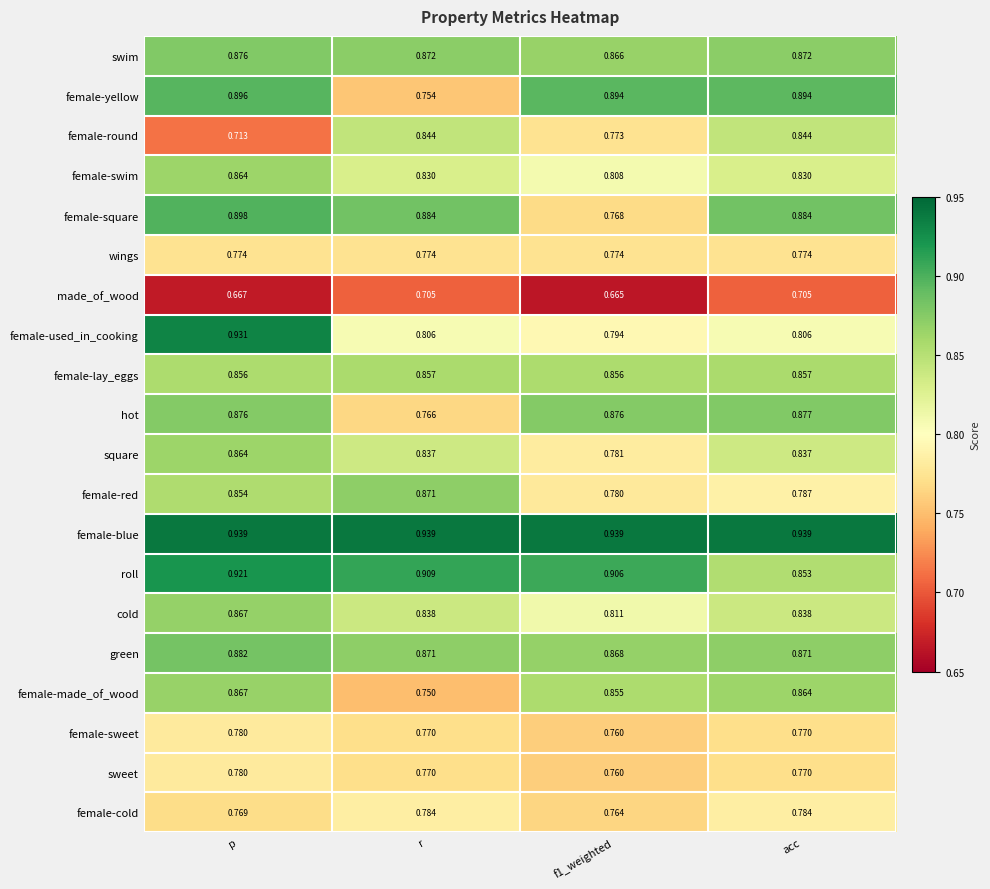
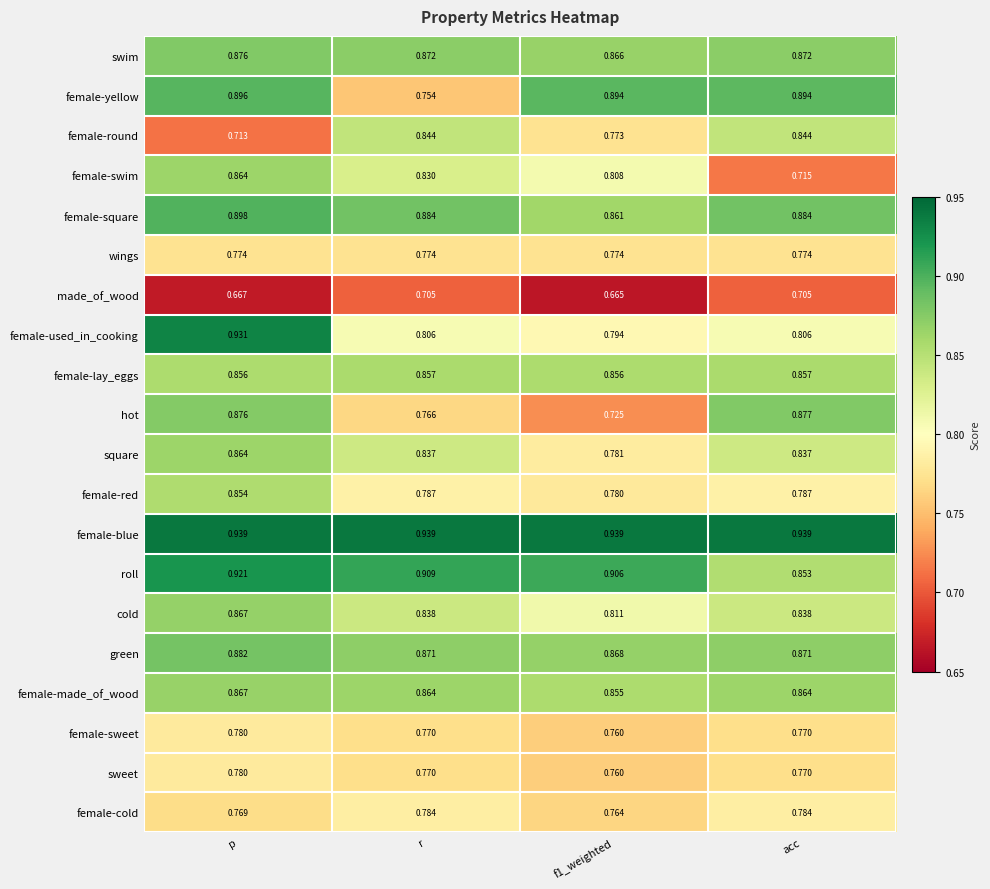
  {
    "swim": {
      "p": 0.876,
      "r": 0.872,
      "f1_weighted": 0.866,
      "acc": 0.872
    },
    "female-yellow": {
      "p": 0.896,
      "r": 0.754,
      "f1_weighted": 0.894,
      "acc": 0.894
    },
    "female-round": {
      "p": 0.713,
      "r": 0.844,
      "f1_weighted": 0.773,
      "acc": 0.844
    },
    "female-swim": {
      "p": 0.864,
      "r": 0.830,
      "f1_weighted": 0.808,
-     "acc": 0.830
+     "acc": 0.715
    },
    "female-square": {
      "p": 0.898,
      "r": 0.884,
-     "f1_weighted": 0.768,
+     "f1_weighted": 0.861,
      "acc": 0.884
    },
    "wings": {
      "p": 0.774,
      "r": 0.774,
      "f1_weighted": 0.774,
      "acc": 0.774
    },
    "made_of_wood": {
      "p": 0.667,
      "r": 0.705,
      "f1_weighted": 0.665,
      "acc": 0.705
    },
    "female-used_in_cooking": {
      "p": 0.931,
      "r": 0.806,
      "f1_weighted": 0.794,
      "acc": 0.806
    },
    "female-lay_eggs": {
      "p": 0.856,
      "r": 0.857,
      "f1_weighted": 0.856,
      "acc": 0.857
    },
    "hot": {
      "p": 0.876,
      "r": 0.766,
-     "f1_weighted": 0.876,
+     "f1_weighted": 0.725,
      "acc": 0.877
    },
    "square": {
      "p": 0.864,
      "r": 0.837,
      "f1_weighted": 0.781,
      "acc": 0.837
    },
    "female-red": {
      "p": 0.854,
-     "r": 0.871,
+     "r": 0.787,
      "f1_weighted": 0.780,
      "acc": 0.787
    },
    "female-blue": {
      "p": 0.939,
      "r": 0.939,
      "f1_weighted": 0.939,
      "acc": 0.939
    },
    "roll": {
      "p": 0.921,
      "r": 0.909,
      "f1_weighted": 0.906,
      "acc": 0.853
    },
    "cold": {
      "p": 0.867,
      "r": 0.838,
      "f1_weighted": 0.811,
      "acc": 0.838
    },
    "green": {
      "p": 0.882,
      "r": 0.871,
      "f1_weighted": 0.868,
      "acc": 0.871
    },
    "female-made_of_wood": {
      "p": 0.867,
-     "r": 0.750,
+     "r": 0.864,
      "f1_weighted": 0.855,
      "acc": 0.864
    },
    "female-sweet": {
      "p": 0.780,
      "r": 0.770,
      "f1_weighted": 0.760,
      "acc": 0.770
    },
    "sweet": {
      "p": 0.780,
      "r": 0.770,
      "f1_weighted": 0.760,
      "acc": 0.770
    },
    "female-cold": {
      "p": 0.769,
      "r": 0.784,
      "f1_weighted": 0.764,
      "acc": 0.784
    }
  }
